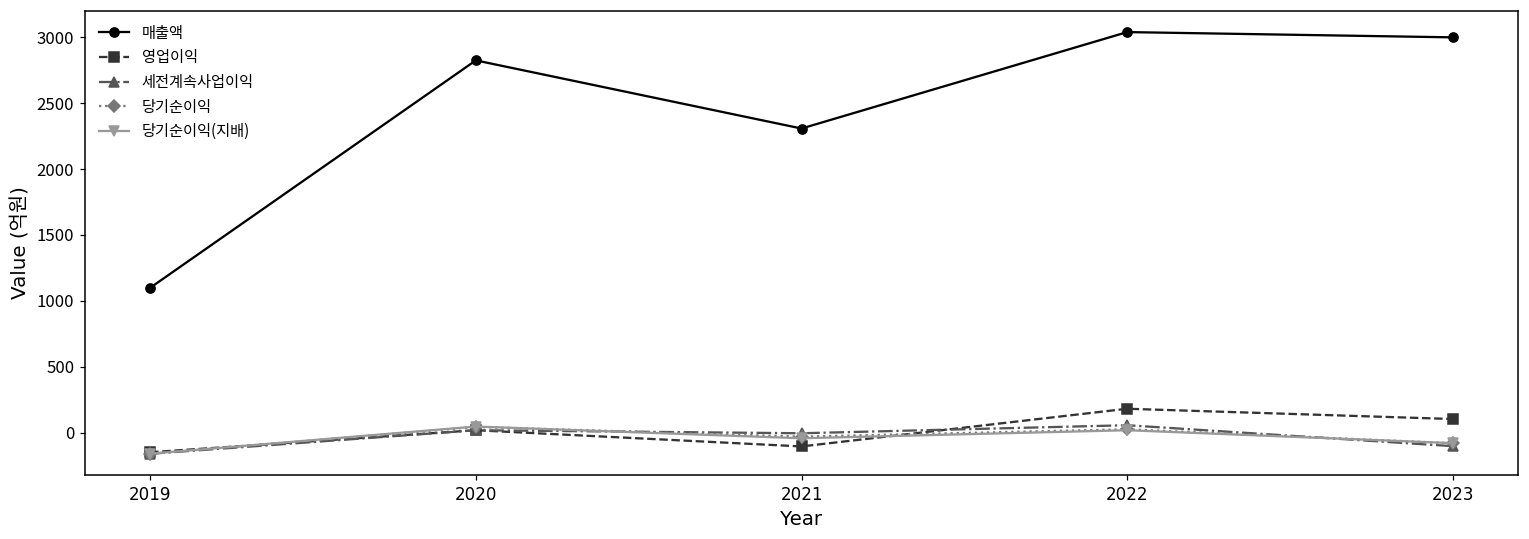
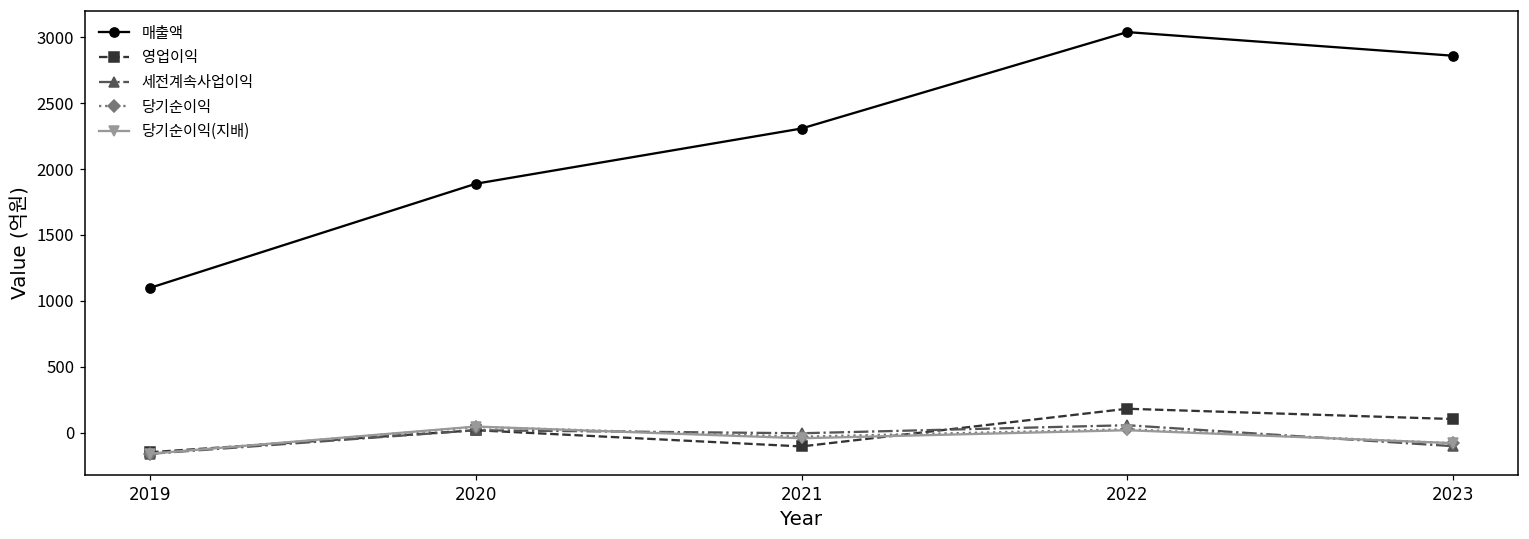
  {
    "매출액": {
      "2019": 1100,
-     "2020": 2830,
+     "2020": 1890,
      "2021": 2310,
      "2022": 3040,
-     "2023": 3000
+     "2023": 2860
    }
  }
